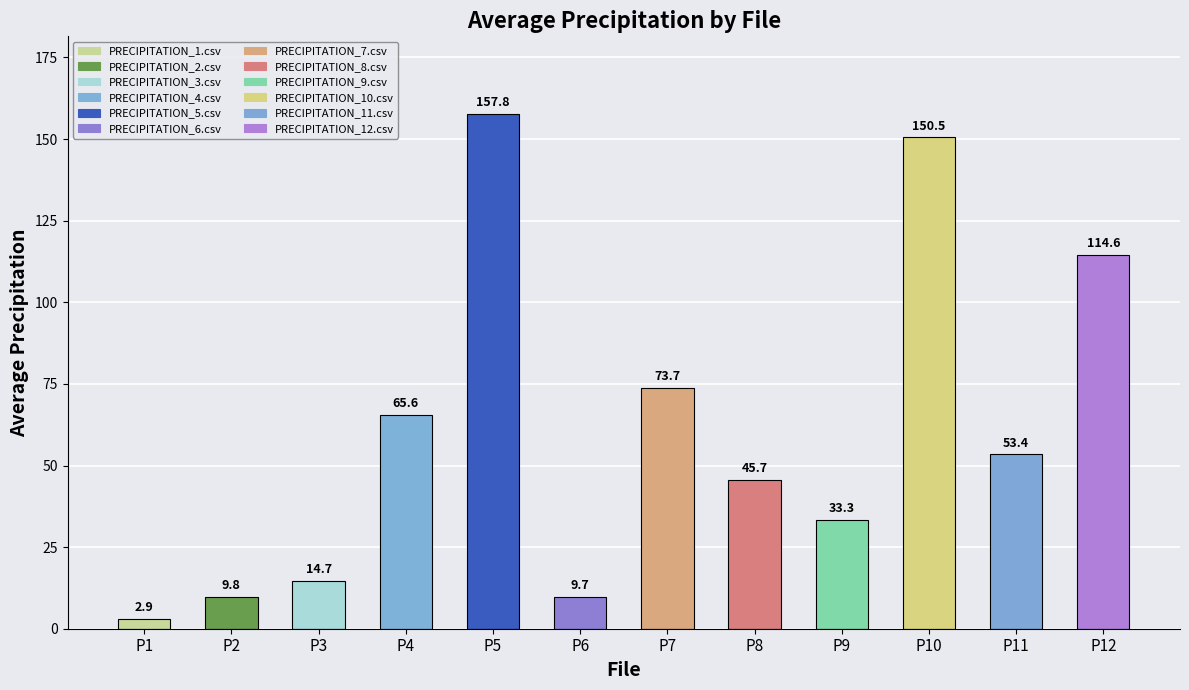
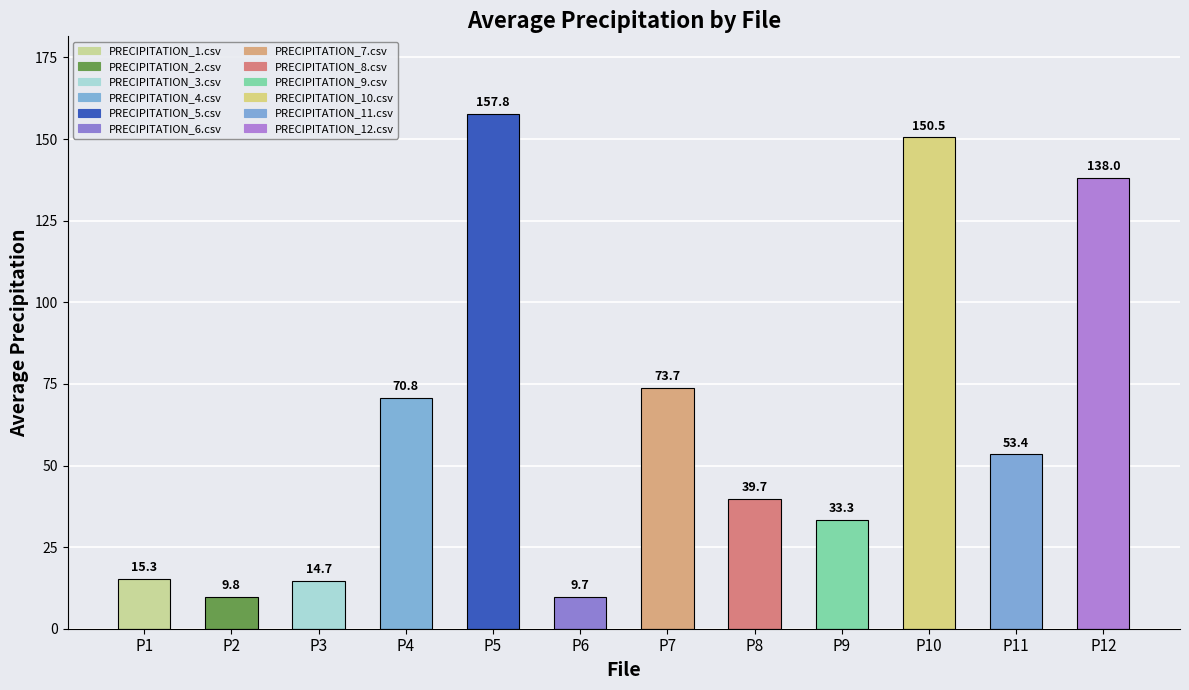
  {
-   "P1": 2.9,
+   "P1": 15.3,
    "P2": 9.8,
    "P3": 14.7,
-   "P4": 65.6,
+   "P4": 70.8,
    "P5": 157.8,
    "P6": 9.7,
    "P7": 73.7,
-   "P8": 45.7,
+   "P8": 39.7,
    "P9": 33.3,
    "P10": 150.5,
    "P11": 53.4,
-   "P12": 114.6
+   "P12": 138.0
  }
